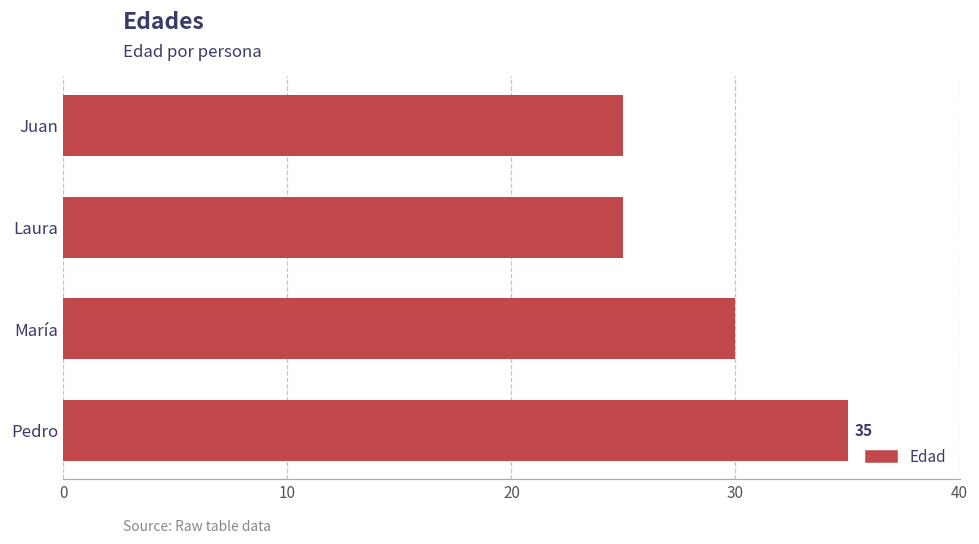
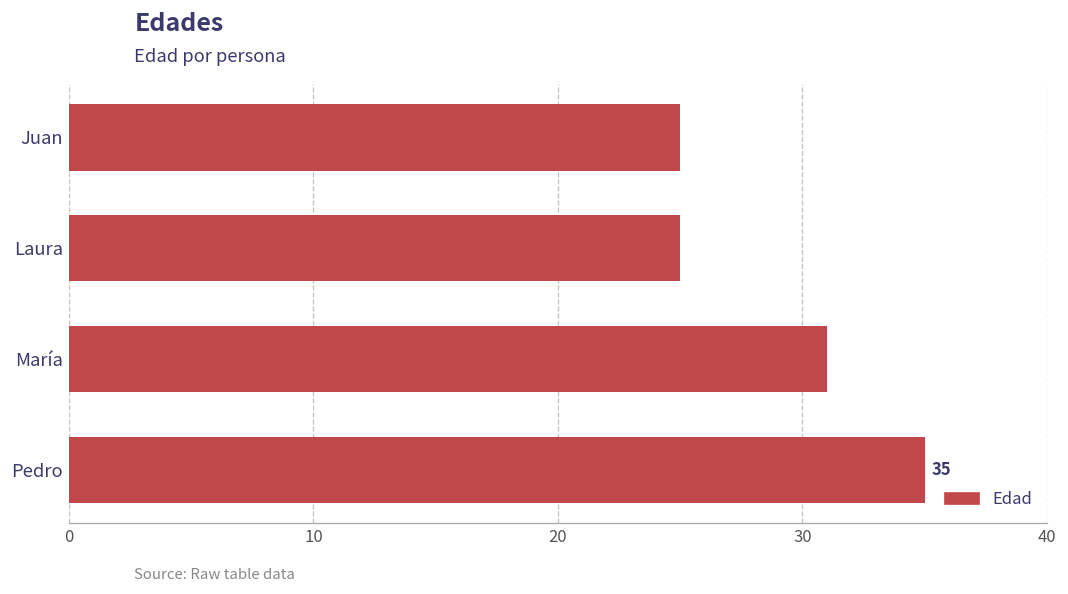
  {
    "Juan": 25,
    "Laura": 25,
-   "María": 30
+   "María": 31
  }
